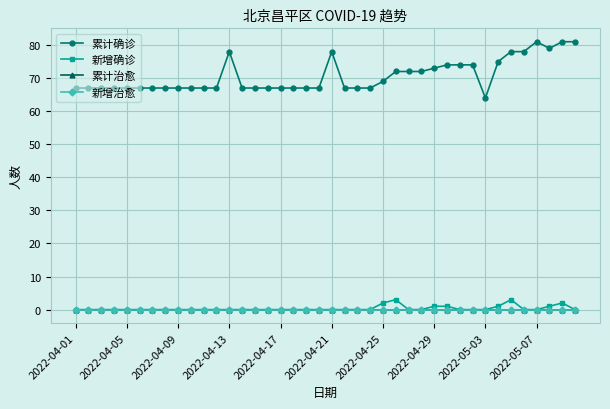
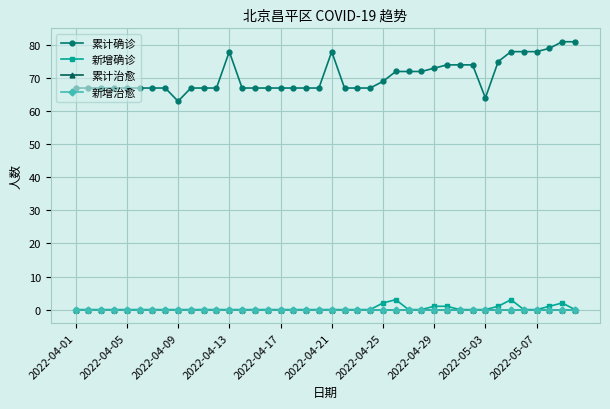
  {
    "累计确诊": {
-     "2022-04-09": 67,
+     "2022-04-09": 63,
      "2022-04-13": 78,
      "2022-04-17": 67,
      "2022-04-21": 78,
      "2022-04-25": 69,
      "2022-04-29": 73,
      "2022-05-03": 64,
-     "2022-05-07": 81
+     "2022-05-07": 78
    },
    "新增确诊": {
      "2022-04-25": 2,
      "2022-04-29": 1
    },
    "新增治愈": {
      "2022-04-25": 0,
      "2022-04-29": 0
    }
  }
